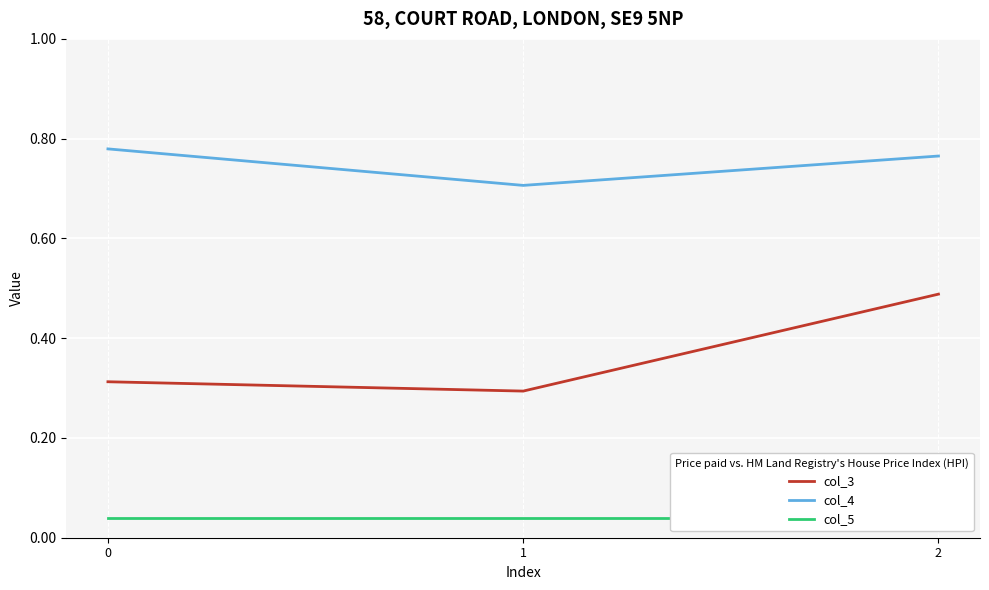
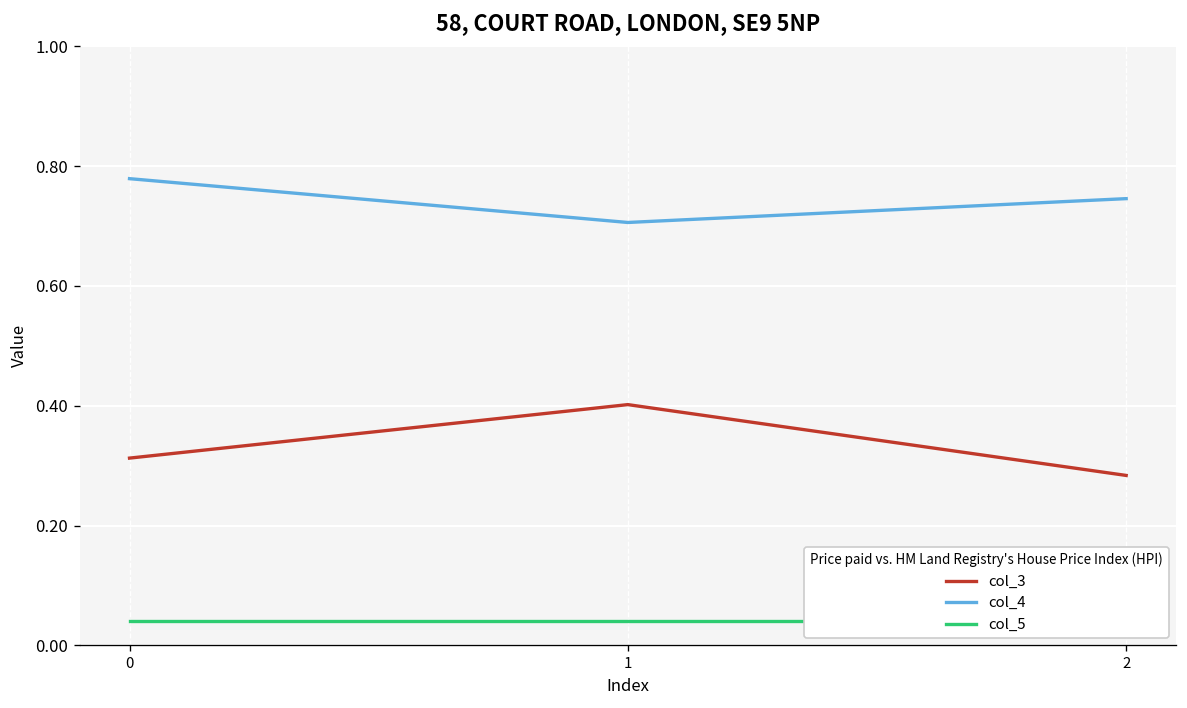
  {
    "col_3": {
      "0": 0.31,
-     "1": 0.29,
-     "2": 0.49
+     "1": 0.40,
+     "2": 0.28
    },
    "col_4": {
      "0": 0.78,
      "1": 0.71,
-     "2": 0.76
+     "2": 0.75
    },
    "col_5": {
      "0": 0.04,
      "1": 0.04
    }
  }
